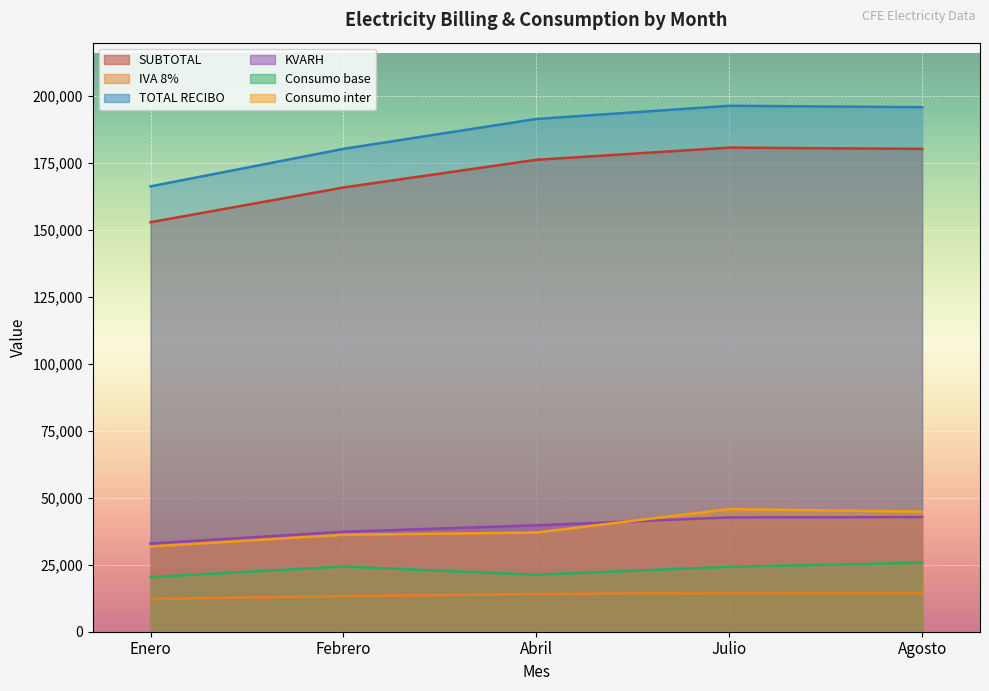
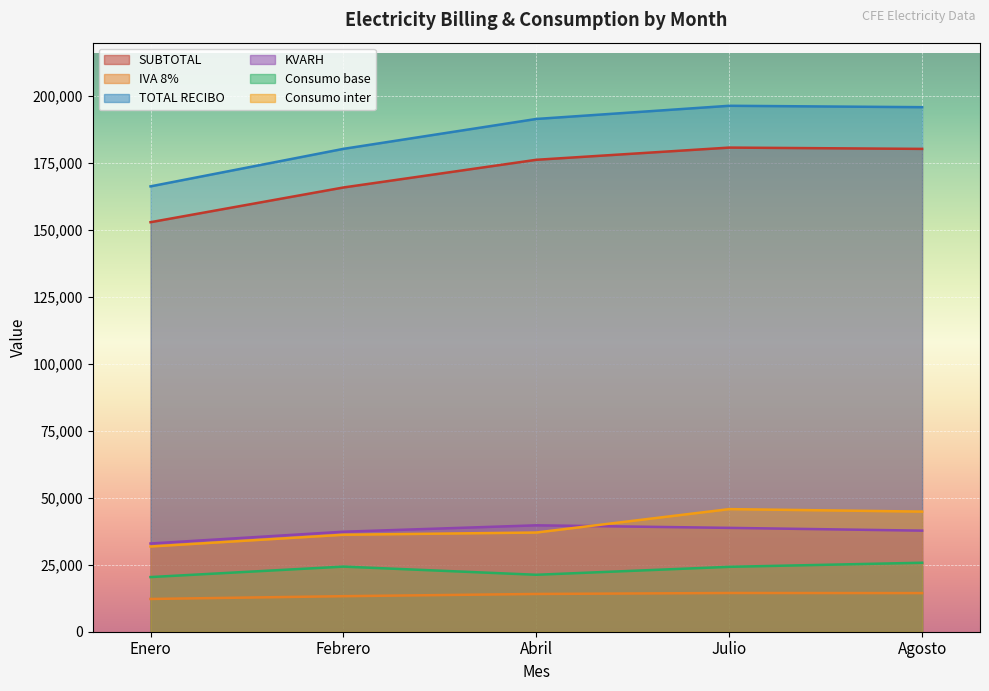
  {
    "KVARH": {
      "Enero": "33,000",
      "Febrero": "37,000",
      "Abril": "40,000",
-     "Julio": "43,000",
-     "Agosto": "43,000"
+     "Julio": "39,000",
+     "Agosto": "38,000"
    }
  }
